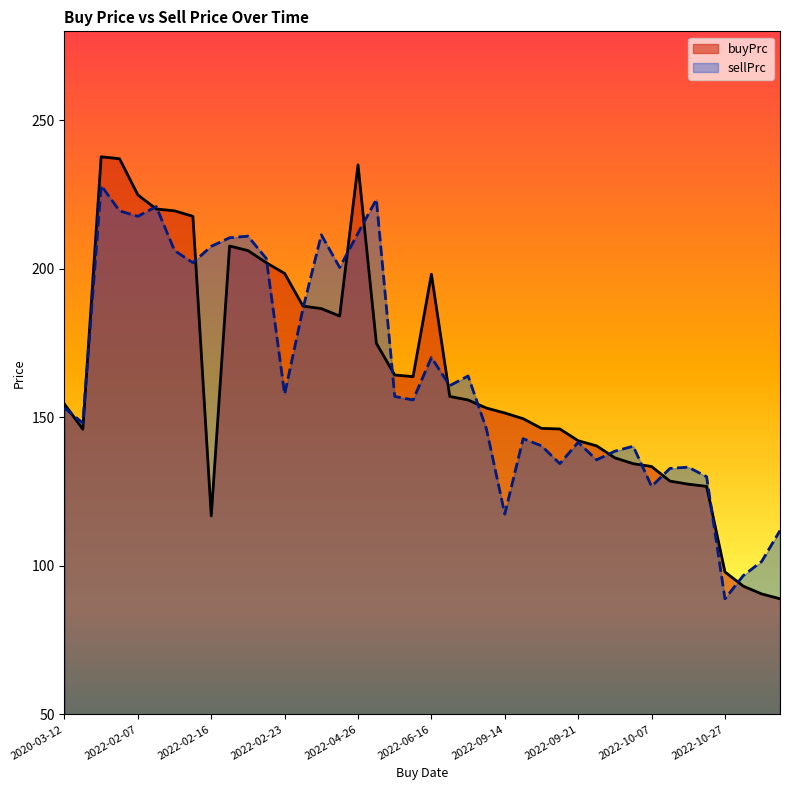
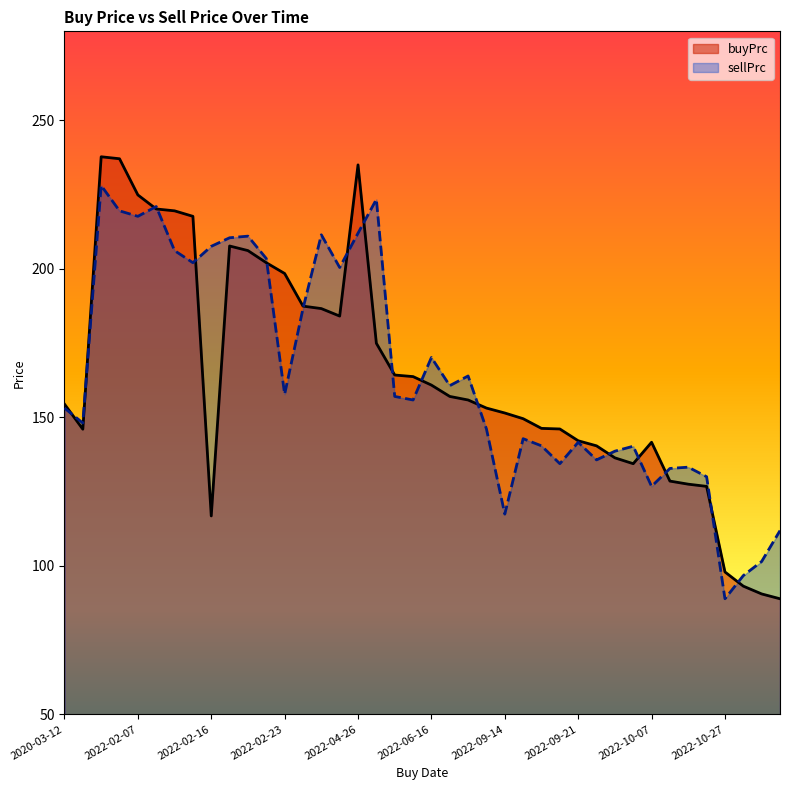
  {
    "buyPrc": {
      "2020-03-12": 154,
      "2022-02-07": 225,
      "2022-02-16": 117,
      "2022-02-23": 198,
      "2022-04-26": 235,
-     "2022-06-16": 198,
+     "2022-06-16": 161,
      "2022-09-14": 151,
-     "2022-10-07": 133,
+     "2022-10-07": 142,
      "2022-10-27": 98
    },
    "sellPrc": {
      "2020-03-12": 153,
      "2022-02-07": 218,
      "2022-02-16": 208,
      "2022-02-23": 158,
      "2022-04-26": 212,
      "2022-06-16": 170,
      "2022-09-14": 117,
      "2022-10-07": 127,
      "2022-10-27": 89
    }
  }
